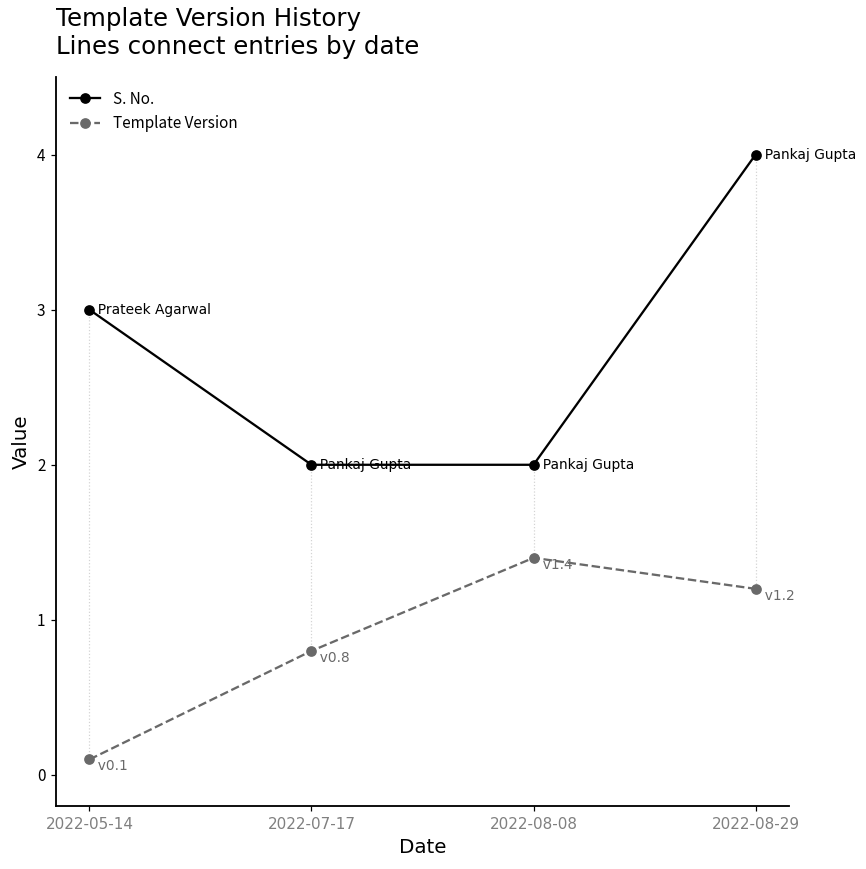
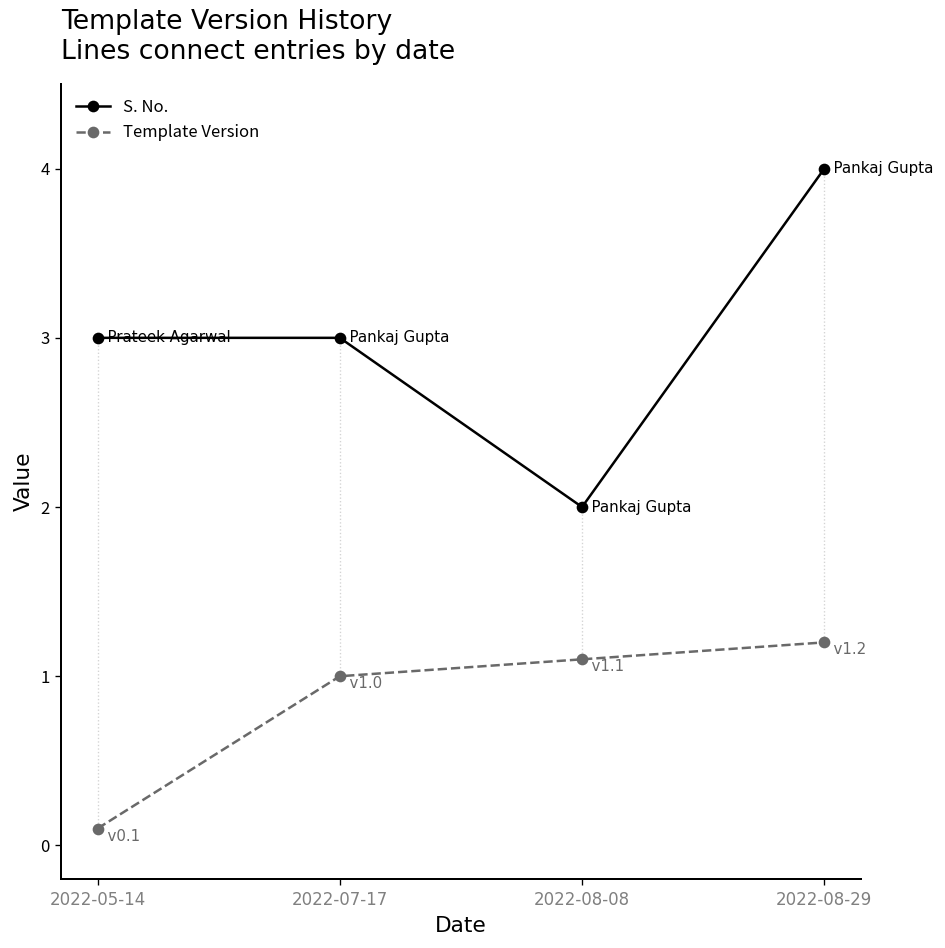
  {
    "S. No.": {
-     "2022-07-17": 2
+     "2022-07-17": 3
    },
    "Template Version": {
-     "2022-07-17": 0.8,
-     "2022-08-08": 1.4
+     "2022-07-17": 1.0,
+     "2022-08-08": 1.1
    }
  }
